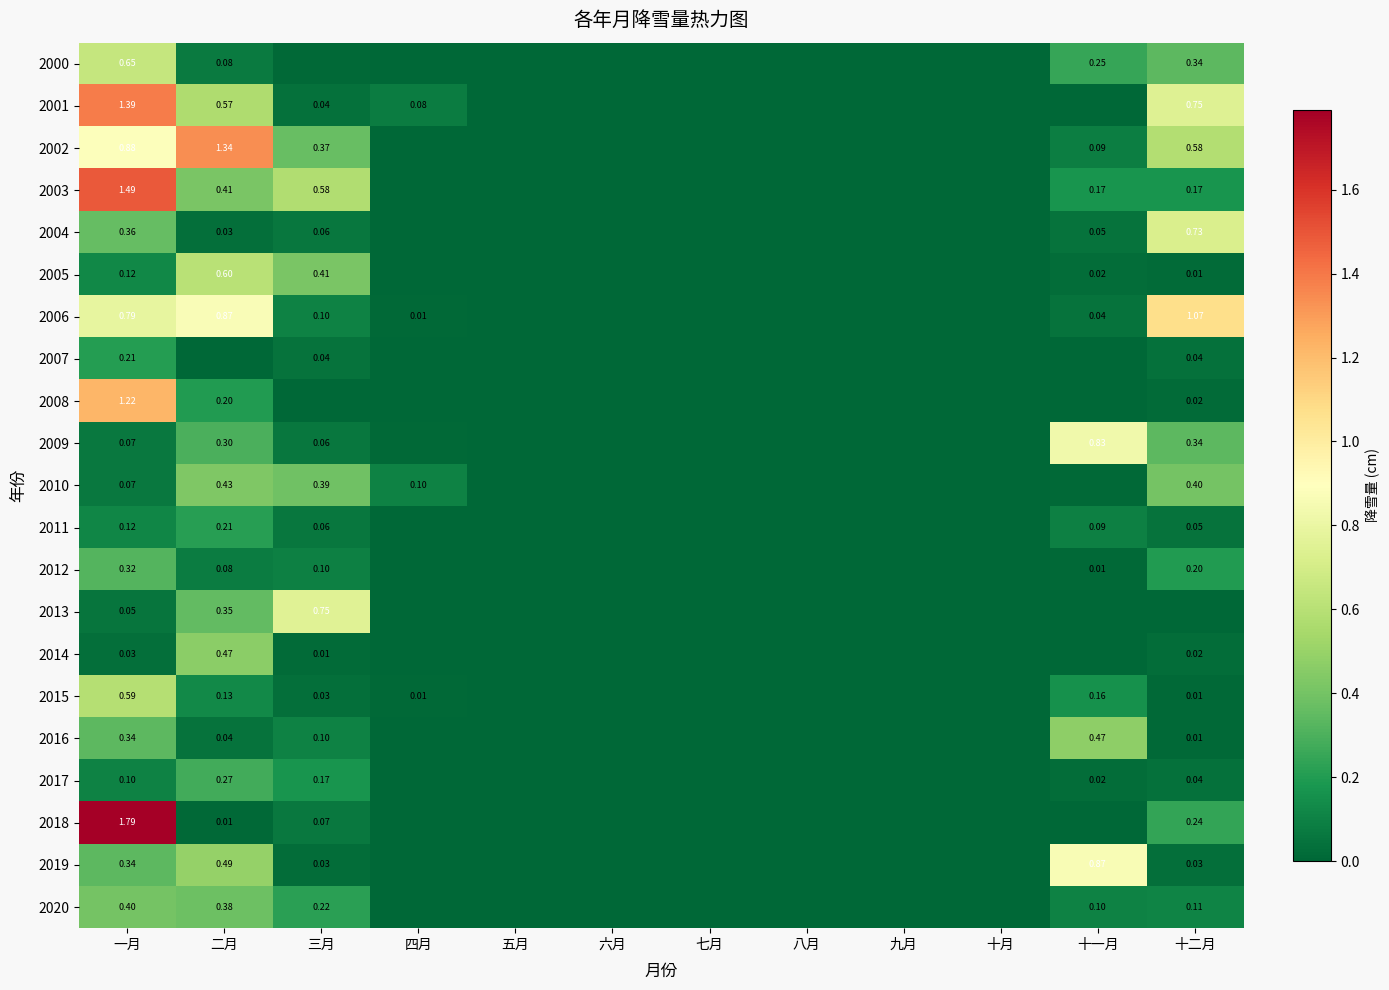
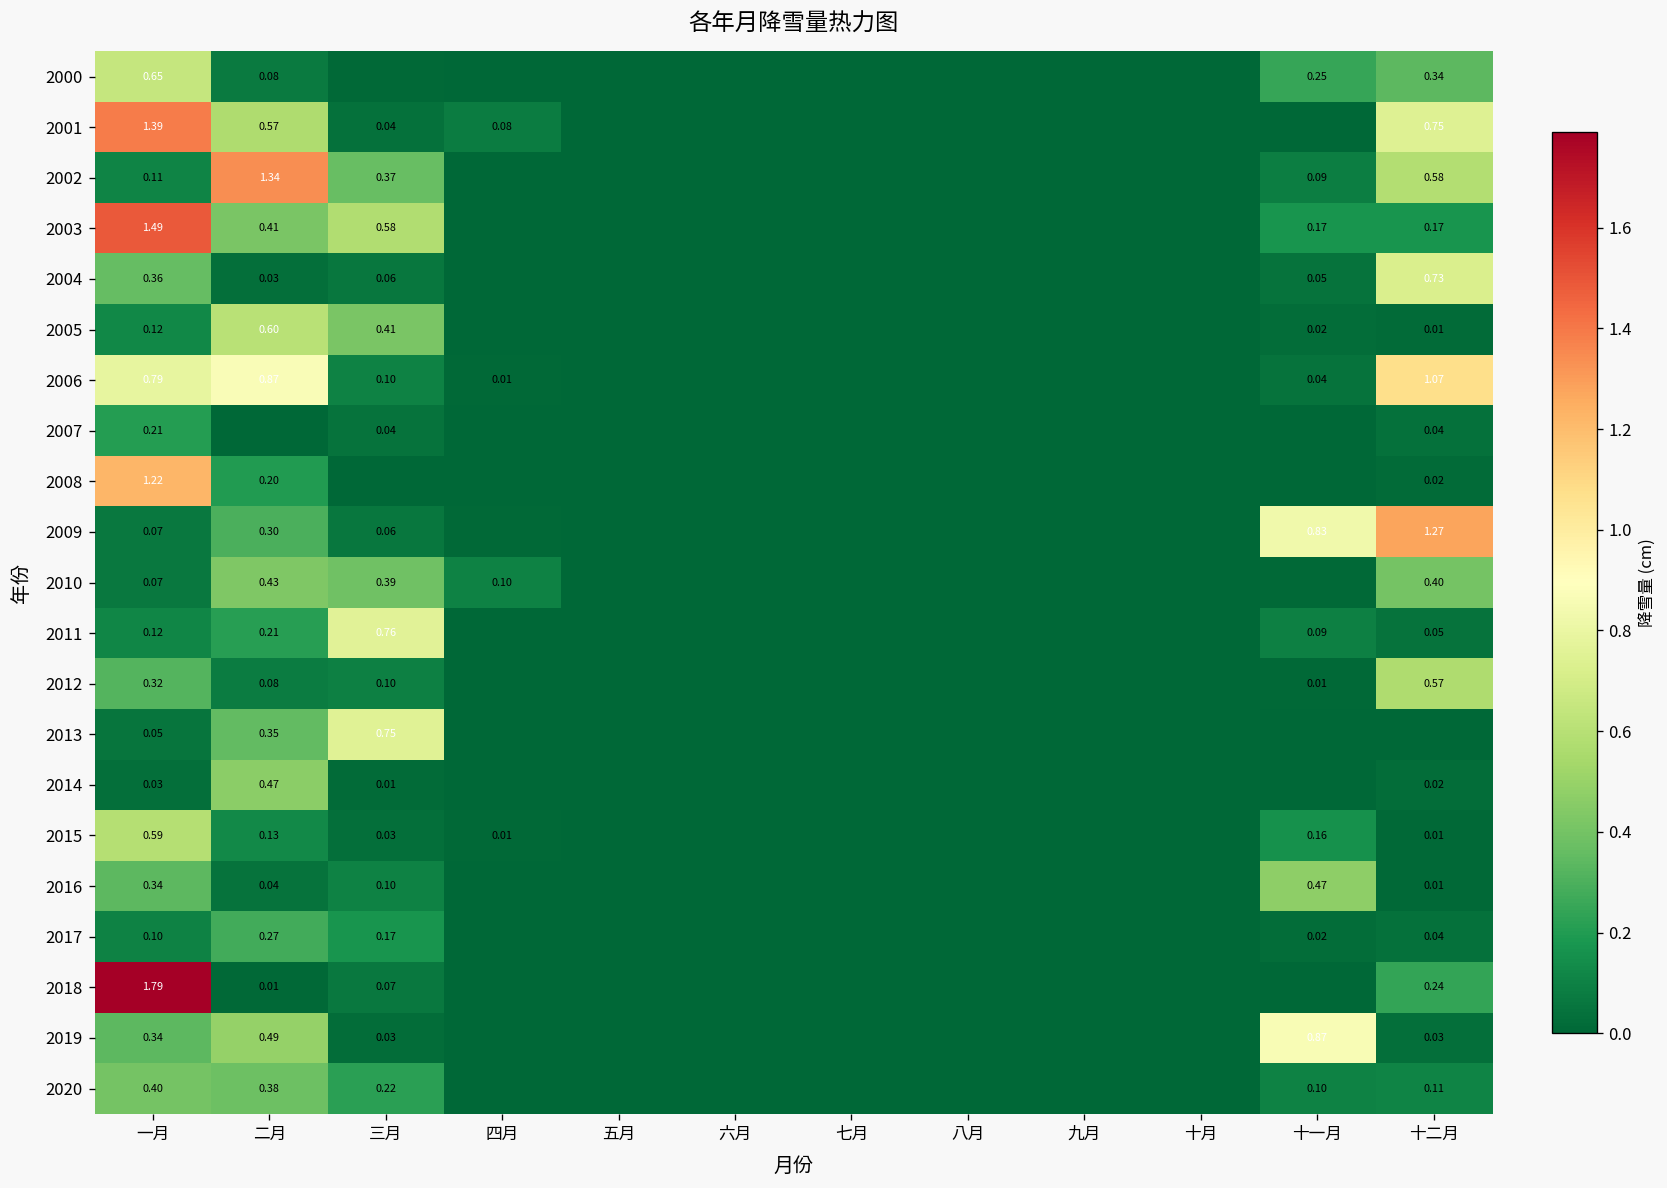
  {
    "2000": {
      "一月": 0.65,
      "二月": 0.08,
      "十一月": 0.25,
      "十二月": 0.34
    },
    "2001": {
      "一月": 1.39,
      "二月": 0.57,
      "三月": 0.04,
      "四月": 0.08,
      "十二月": 0.75
    },
    "2002": {
-     "一月": 0.88,
+     "一月": 0.11,
      "二月": 1.34,
      "三月": 0.37,
      "十一月": 0.09,
      "十二月": 0.58
    },
    "2003": {
      "一月": 1.49,
      "二月": 0.41,
      "三月": 0.58,
      "十一月": 0.17,
      "十二月": 0.17
    },
    "2004": {
      "一月": 0.36,
      "二月": 0.03,
      "三月": 0.06,
      "十一月": 0.05,
      "十二月": 0.73
    },
    "2005": {
      "一月": 0.12,
      "二月": 0.60,
      "三月": 0.41,
      "十一月": 0.02,
      "十二月": 0.01
    },
    "2006": {
      "一月": 0.79,
      "二月": 0.87,
      "三月": 0.10,
      "四月": 0.01,
      "十一月": 0.04,
      "十二月": 1.07
    },
    "2007": {
      "一月": 0.21,
      "三月": 0.04,
      "十二月": 0.04
    },
    "2008": {
      "一月": 1.22,
      "二月": 0.20,
      "十二月": 0.02
    },
    "2009": {
      "一月": 0.07,
      "二月": 0.30,
      "三月": 0.06,
      "十一月": 0.83,
-     "十二月": 0.34
+     "十二月": 1.27
    },
    "2010": {
      "一月": 0.07,
      "二月": 0.43,
      "三月": 0.39,
      "四月": 0.10,
      "十二月": 0.40
    },
    "2011": {
      "一月": 0.12,
      "二月": 0.21,
-     "三月": 0.06,
+     "三月": 0.76,
      "十一月": 0.09,
      "十二月": 0.05
    },
    "2012": {
      "一月": 0.32,
      "二月": 0.08,
      "三月": 0.10,
      "十一月": 0.01,
-     "十二月": 0.20
+     "十二月": 0.57
    },
    "2013": {
      "一月": 0.05,
      "二月": 0.35,
      "三月": 0.75
    },
    "2014": {
      "一月": 0.03,
      "二月": 0.47,
      "三月": 0.01,
      "十二月": 0.02
    },
    "2015": {
      "一月": 0.59,
      "二月": 0.13,
      "三月": 0.03,
      "四月": 0.01,
      "十一月": 0.16,
      "十二月": 0.01
    },
    "2016": {
      "一月": 0.34,
      "二月": 0.04,
      "三月": 0.10,
      "十一月": 0.47,
      "十二月": 0.01
    },
    "2017": {
      "一月": 0.10,
      "二月": 0.27,
      "三月": 0.17,
      "十一月": 0.02,
      "十二月": 0.04
    },
    "2018": {
      "一月": 1.79,
      "二月": 0.01,
      "三月": 0.07,
      "十二月": 0.24
    },
    "2019": {
      "一月": 0.34,
      "二月": 0.49,
      "三月": 0.03,
      "十一月": 0.87,
      "十二月": 0.03
    },
    "2020": {
      "一月": 0.40,
      "二月": 0.38,
      "三月": 0.22,
      "十一月": 0.10,
      "十二月": 0.11
    }
  }
